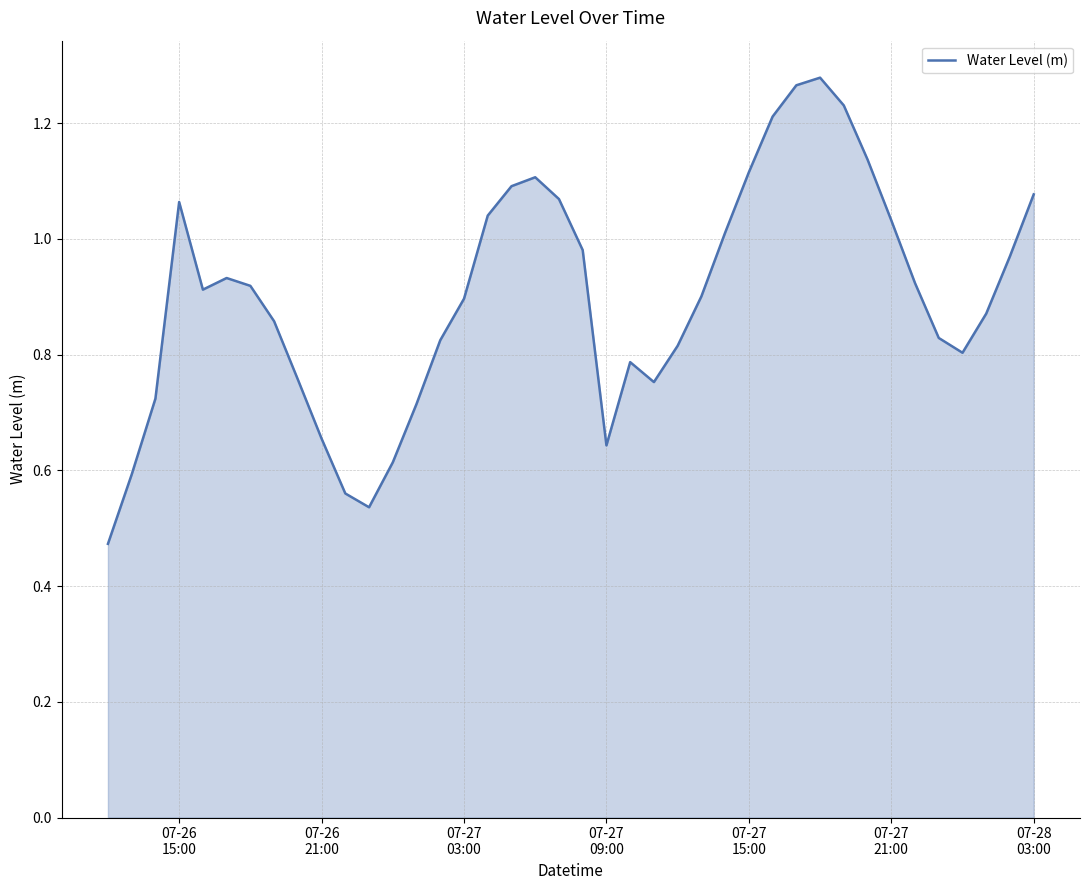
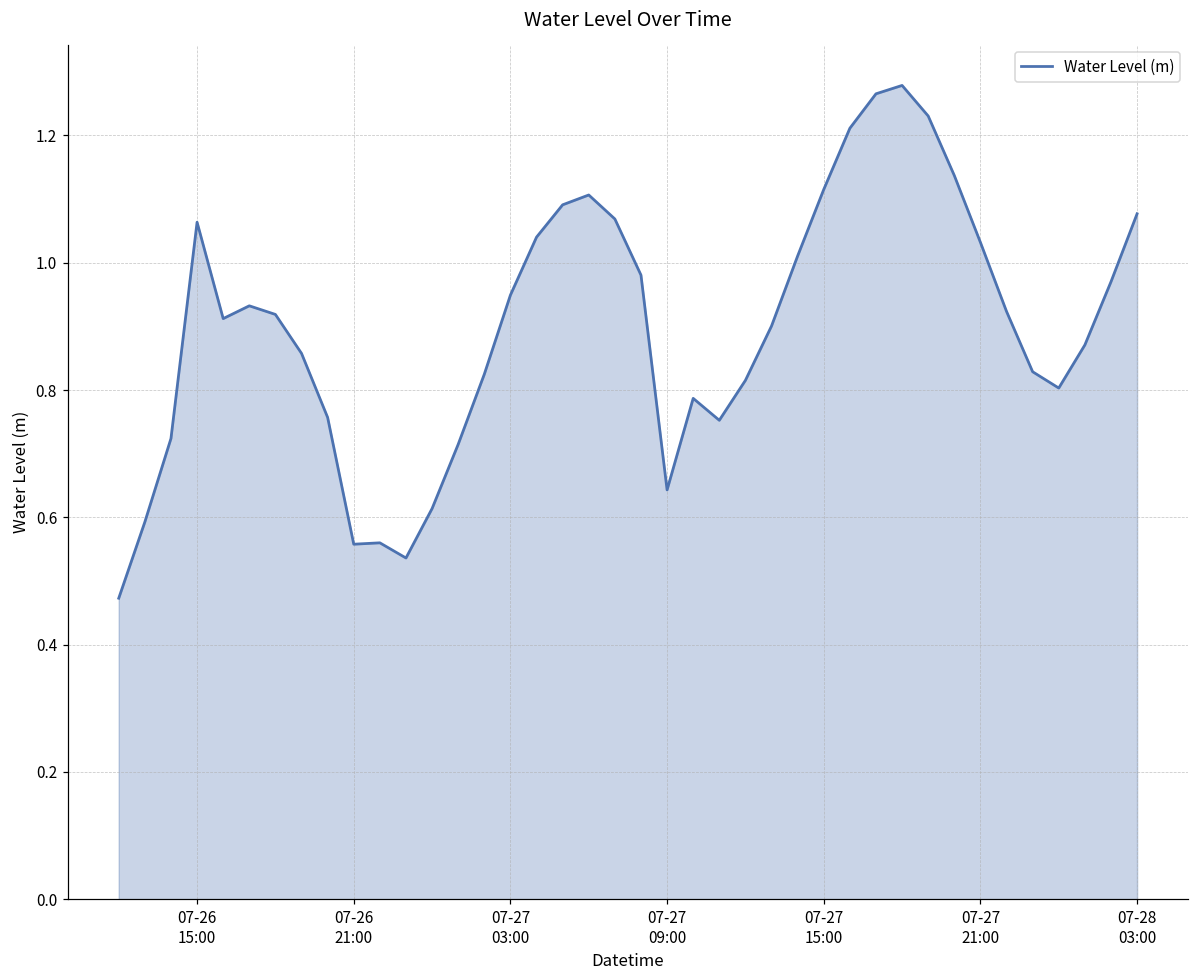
  {
    "07-26 15:00": 1.06,
-   "07-26 21:00": 0.65,
-   "07-27 03:00": 0.90,
+   "07-26 21:00": 0.56,
+   "07-27 03:00": 0.95,
    "07-27 09:00": 0.64,
    "07-27 15:00": 1.12,
    "07-27 21:00": 1.03,
    "07-28 03:00": 1.08
  }
